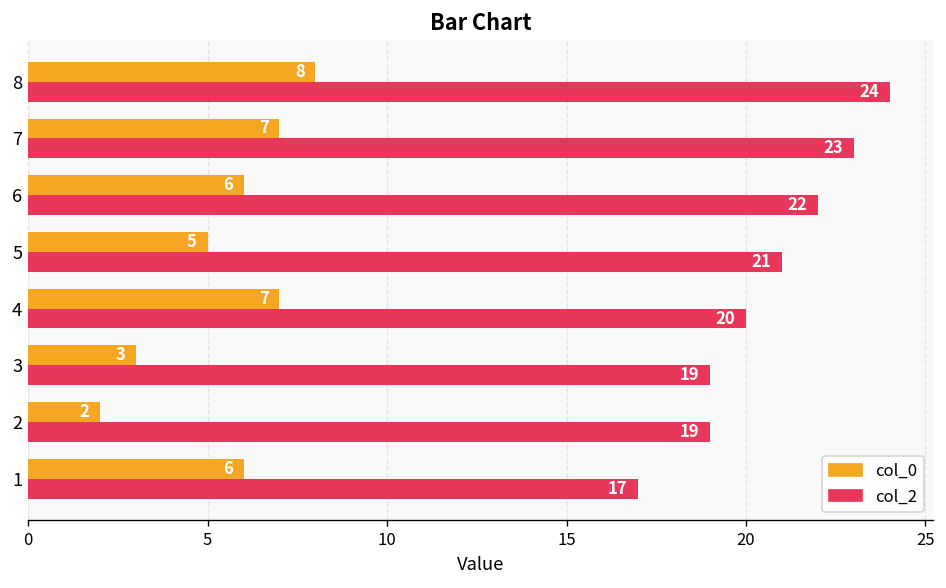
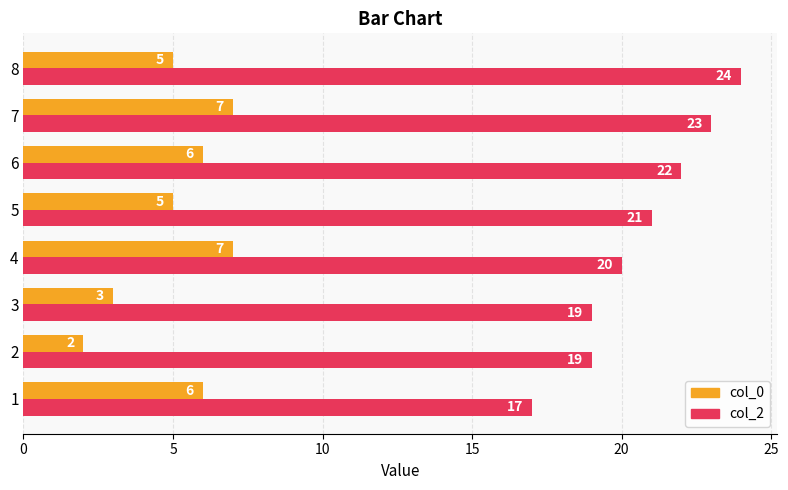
  {
    "col_0": {
-     "8": 8,
+     "8": 5,
      "7": 7,
      "6": 6,
      "5": 5,
      "4": 7,
      "3": 3,
      "2": 2,
      "1": 6
    },
    "col_2": {
      "8": 24,
      "7": 23,
      "6": 22,
      "5": 21,
      "4": 20,
      "3": 19,
      "2": 19,
      "1": 17
    }
  }
